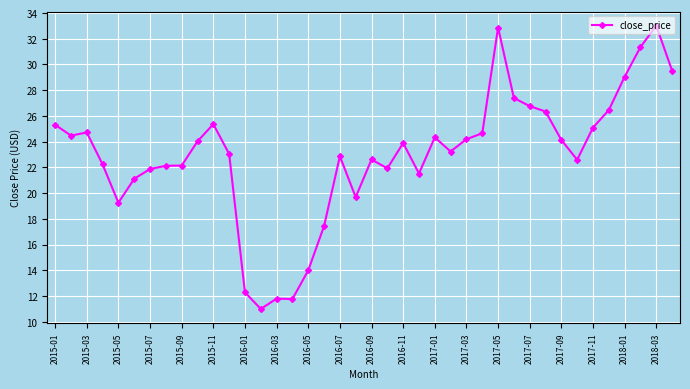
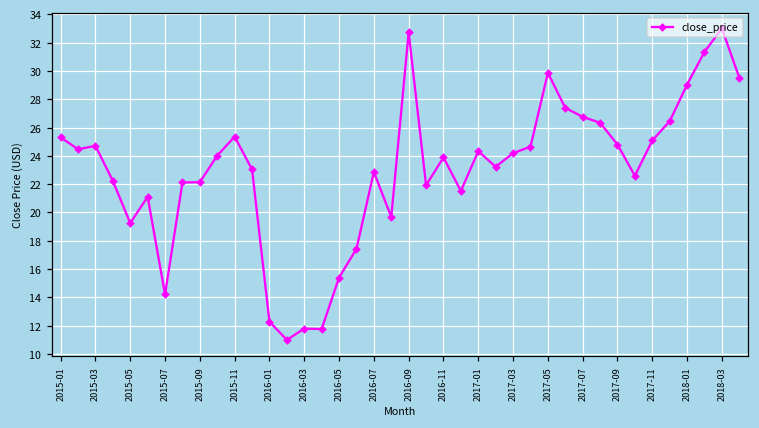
  {
    "2015-01": 25.3,
    "2015-03": 24.7,
    "2015-05": 19.3,
-   "2015-07": 21.9,
+   "2015-07": 14.2,
    "2015-09": 22.1,
    "2015-11": 25.4,
    "2016-01": 12.3,
    "2016-03": 11.8,
-   "2016-05": 14.0,
+   "2016-05": 15.4,
    "2016-07": 22.9,
-   "2016-09": 22.6,
+   "2016-09": 32.7,
    "2016-11": 23.9,
    "2017-01": 24.3,
    "2017-03": 24.2,
-   "2017-05": 32.9,
+   "2017-05": 29.9,
    "2017-07": 26.8,
-   "2017-09": 24.1,
+   "2017-09": 24.8,
    "2017-11": 25.1,
    "2018-01": 29.0
  }
